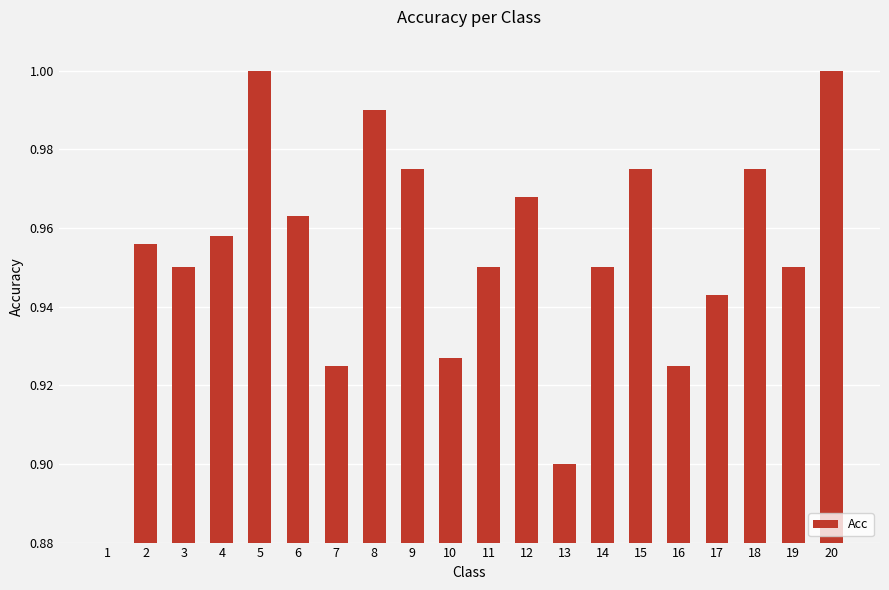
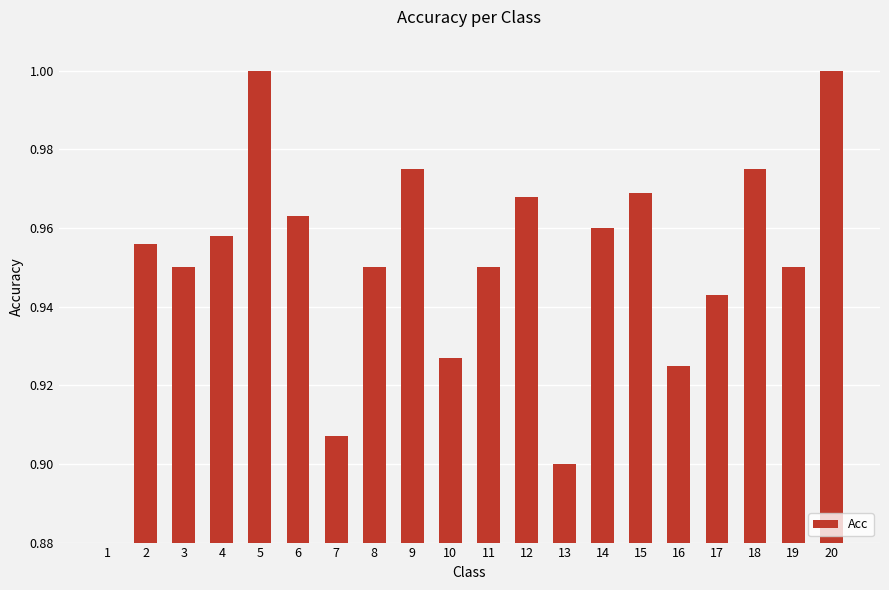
  {
    "1": 0.880,
    "2": 0.956,
    "3": 0.950,
    "4": 0.958,
    "5": 1.000,
    "6": 0.963,
-   "7": 0.925,
-   "8": 0.99,
+   "7": 0.907,
+   "8": 0.95,
    "9": 0.975,
    "10": 0.927,
    "11": 0.950,
    "12": 0.968,
    "13": 0.900,
-   "14": 0.95,
-   "15": 0.975,
+   "14": 0.96,
+   "15": 0.969,
    "16": 0.925,
    "17": 0.943,
    "18": 0.975,
    "19": 0.950,
    "20": 1.000
  }
